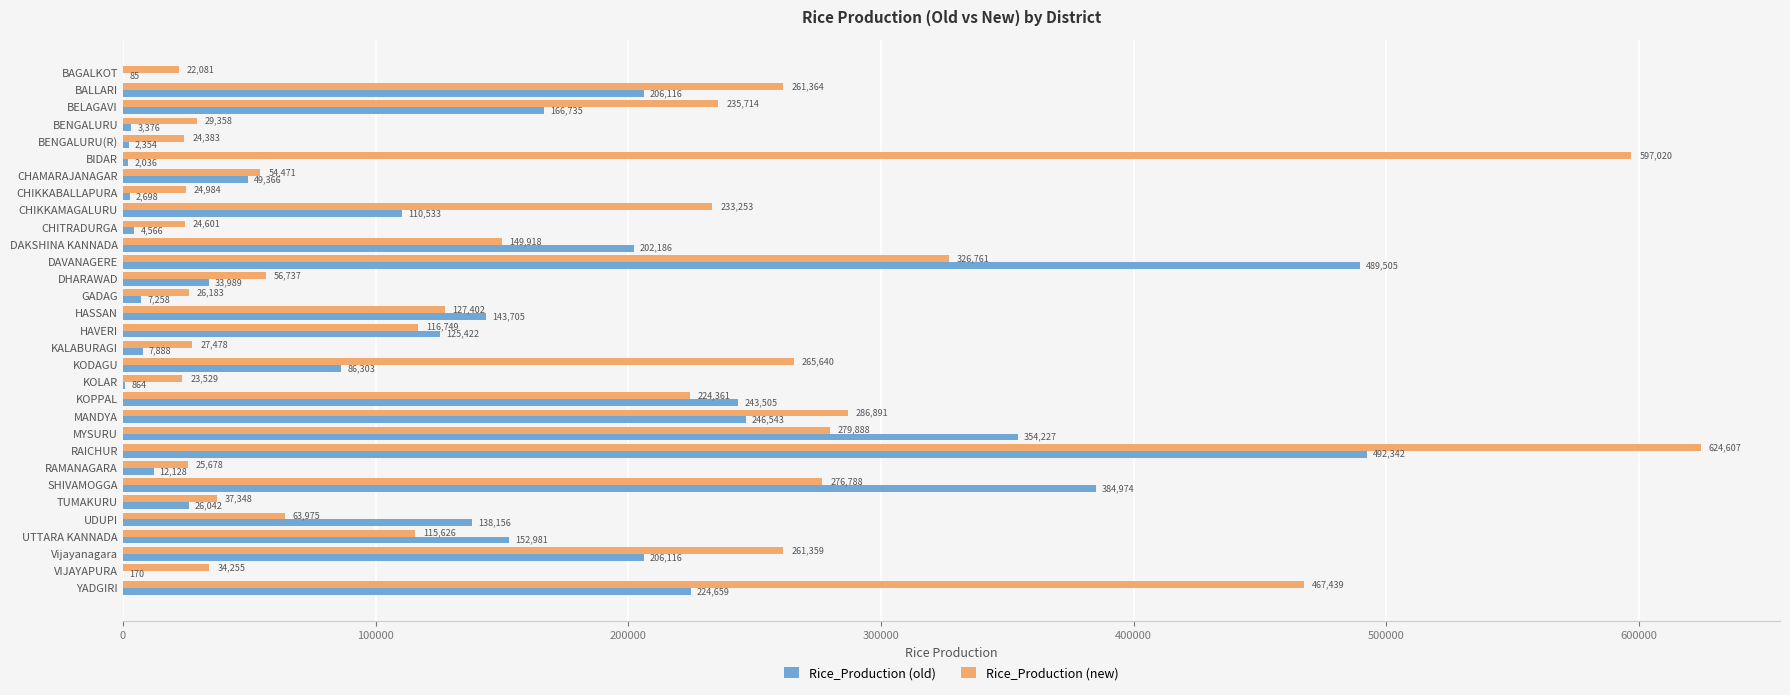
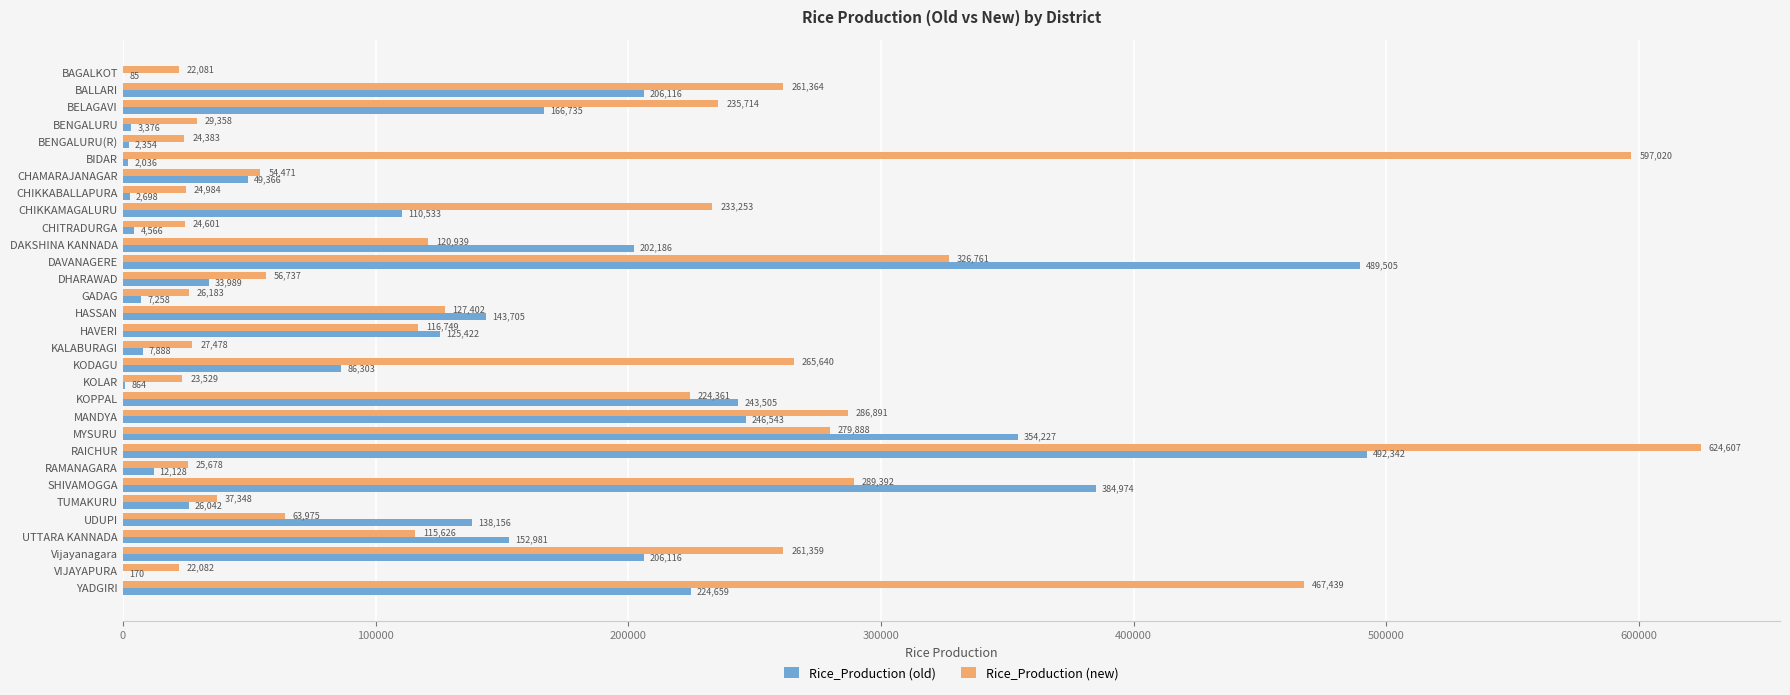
  {
    "Rice_Production (old)": {
      "BAGALKOT": "85",
      "BALLARI": "206,116",
      "BELAGAVI": "166,735",
      "BENGALURU": "3,376",
      "BENGALURU(R)": "2,354",
      "BIDAR": "2,036",
      "CHAMARAJANAGAR": "49,366",
      "CHIKKABALLAPURA": "2,698",
      "CHIKKAMAGALURU": "110,533",
      "CHITRADURGA": "4,566",
      "DAKSHINA KANNADA": "202,186",
      "DAVANAGERE": "489,505",
      "DHARAWAD": "33,989",
      "GADAG": "7,258",
      "HASSAN": "143,705",
      "HAVERI": "125,422",
      "KALABURAGI": "7,888",
      "KODAGU": "86,303",
      "KOLAR": "864",
      "KOPPAL": "243,505",
      "MANDYA": "246,543",
      "MYSURU": "354,227",
      "RAICHUR": "492,342",
      "RAMANAGARA": "12,128",
      "SHIVAMOGGA": "384,974",
      "TUMAKURU": "26,042",
      "UDUPI": "138,156",
      "UTTARA KANNADA": "152,981",
      "Vijayanagara": "206,116",
      "VIJAYAPURA": "170",
      "YADGIRI": "224,659"
    },
    "Rice_Production (new)": {
      "BAGALKOT": "22,081",
      "BALLARI": "261,364",
      "BELAGAVI": "235,714",
      "BENGALURU": "29,358",
      "BENGALURU(R)": "24,383",
      "BIDAR": "597,020",
      "CHAMARAJANAGAR": "54,471",
      "CHIKKABALLAPURA": "24,984",
      "CHIKKAMAGALURU": "233,253",
      "CHITRADURGA": "24,601",
-     "DAKSHINA KANNADA": "149,918",
+     "DAKSHINA KANNADA": "120,939",
      "DAVANAGERE": "326,761",
      "DHARAWAD": "56,737",
      "GADAG": "26,183",
      "HASSAN": "127,402",
      "HAVERI": "116,749",
      "KALABURAGI": "27,478",
      "KODAGU": "265,640",
      "KOLAR": "23,529",
      "KOPPAL": "224,361",
      "MANDYA": "286,891",
      "MYSURU": "279,888",
      "RAICHUR": "624,607",
      "RAMANAGARA": "25,678",
-     "SHIVAMOGGA": "276,788",
+     "SHIVAMOGGA": "289,392",
      "TUMAKURU": "37,348",
      "UDUPI": "63,975",
      "UTTARA KANNADA": "115,626",
      "Vijayanagara": "261,359",
-     "VIJAYAPURA": "34,255",
+     "VIJAYAPURA": "22,082",
      "YADGIRI": "467,439"
    }
  }
